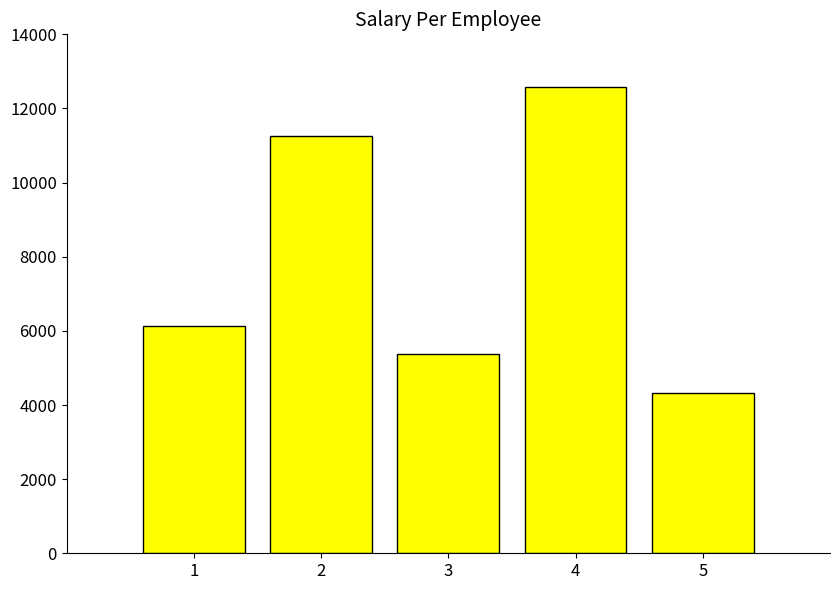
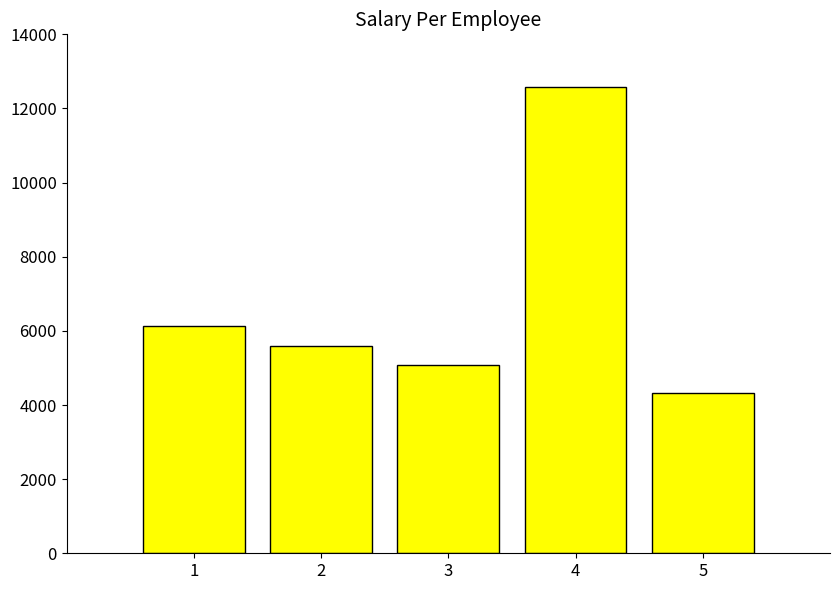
  {
    "1": 6100,
-   "2": 11300,
-   "3": 5400,
+   "2": 5600,
+   "3": 5100,
    "4": 12600,
    "5": 4300
  }
